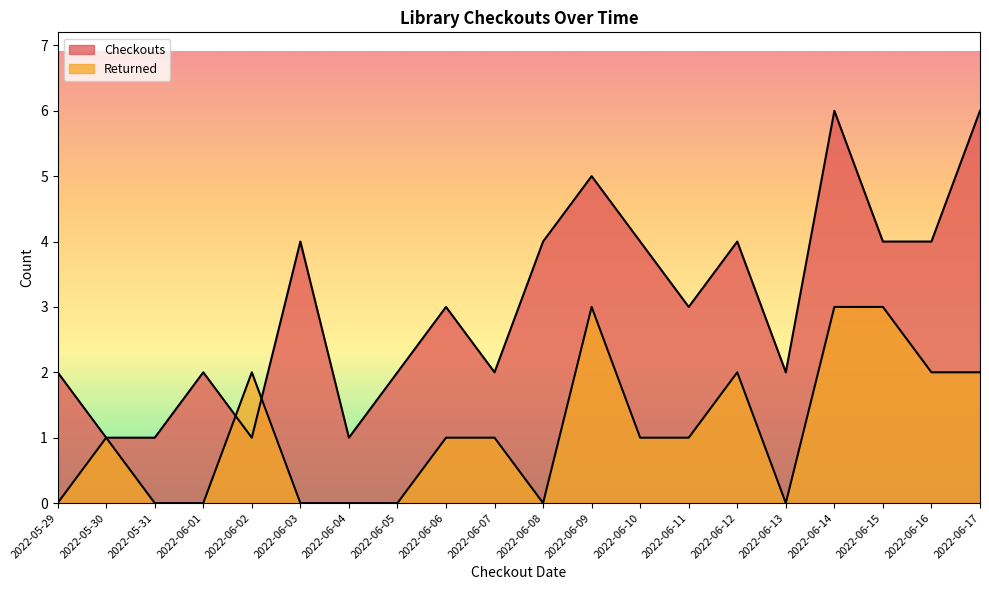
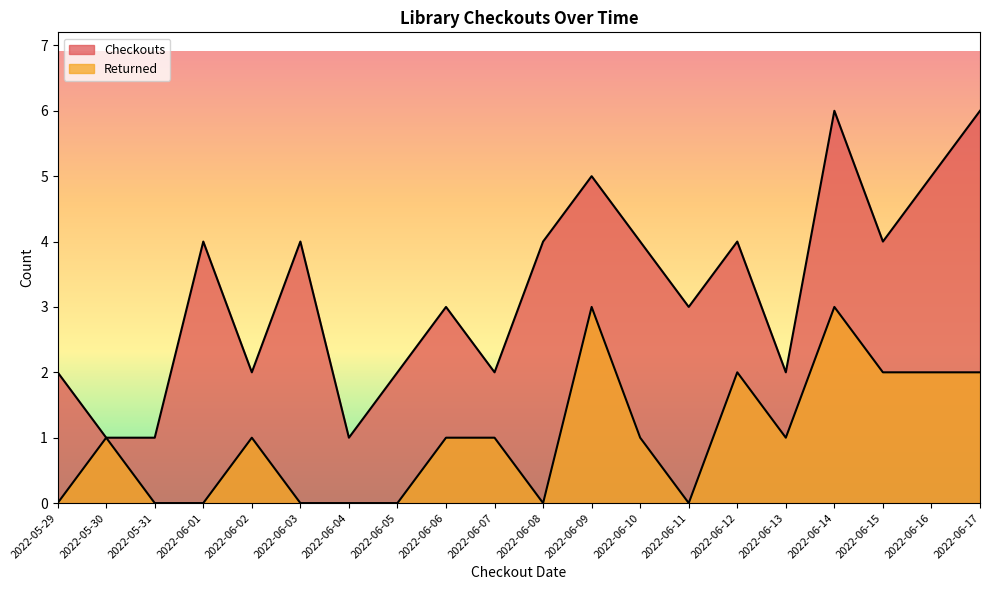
  {
    "Checkouts": {
      "2022-05-29": 2,
      "2022-05-31": 1,
-     "2022-06-01": 2,
-     "2022-06-02": 1,
+     "2022-06-01": 4,
+     "2022-06-02": 2,
      "2022-06-03": 4,
      "2022-06-04": 1,
      "2022-06-05": 2,
      "2022-06-06": 3,
      "2022-06-07": 2,
      "2022-06-08": 4,
      "2022-06-09": 5,
      "2022-06-10": 4,
      "2022-06-11": 3,
      "2022-06-12": 4,
      "2022-06-13": 2,
      "2022-06-14": 6,
      "2022-06-15": 4,
-     "2022-06-16": 4,
+     "2022-06-16": 5,
      "2022-06-17": 6
    },
    "Returned": {
      "2022-05-29": 0,
      "2022-05-31": 0,
      "2022-06-01": 0,
-     "2022-06-02": 2,
+     "2022-06-02": 1,
      "2022-06-03": 0,
      "2022-06-04": 0,
      "2022-06-05": 0,
      "2022-06-06": 1,
      "2022-06-07": 1,
      "2022-06-08": 0,
      "2022-06-09": 3,
      "2022-06-10": 1,
-     "2022-06-11": 1,
+     "2022-06-11": 0,
      "2022-06-12": 2,
-     "2022-06-13": 0,
+     "2022-06-13": 1,
      "2022-06-14": 3,
-     "2022-06-15": 3,
+     "2022-06-15": 2,
      "2022-06-16": 2,
      "2022-06-17": 2
    }
  }
